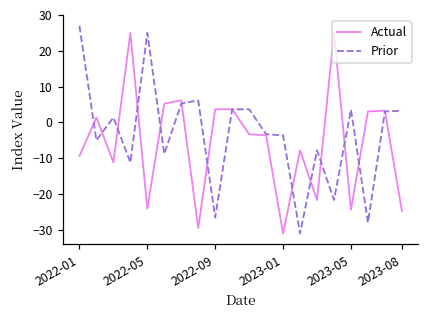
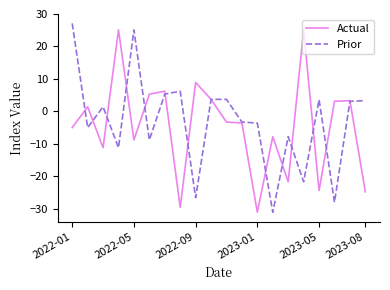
  {
    "Actual": {
-     "2022-01": -9,
-     "2022-05": -24,
-     "2022-09": 4,
+     "2022-01": -5,
+     "2022-05": -9,
+     "2022-09": 9,
      "2023-01": -31,
      "2023-05": -24,
      "2023-08": -25
    },
    "Prior": {
      "2022-01": 27,
      "2022-05": 25,
      "2022-09": -27,
      "2023-01": -4,
      "2023-05": 4,
      "2023-08": 3
    }
  }
